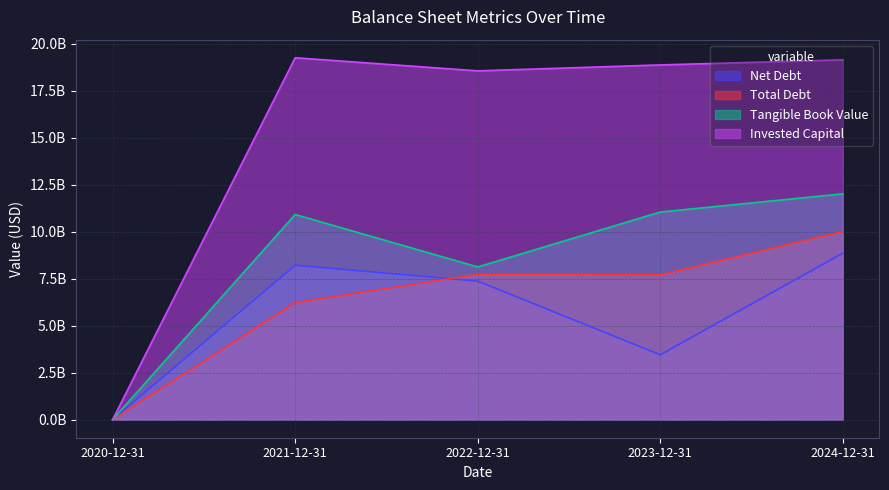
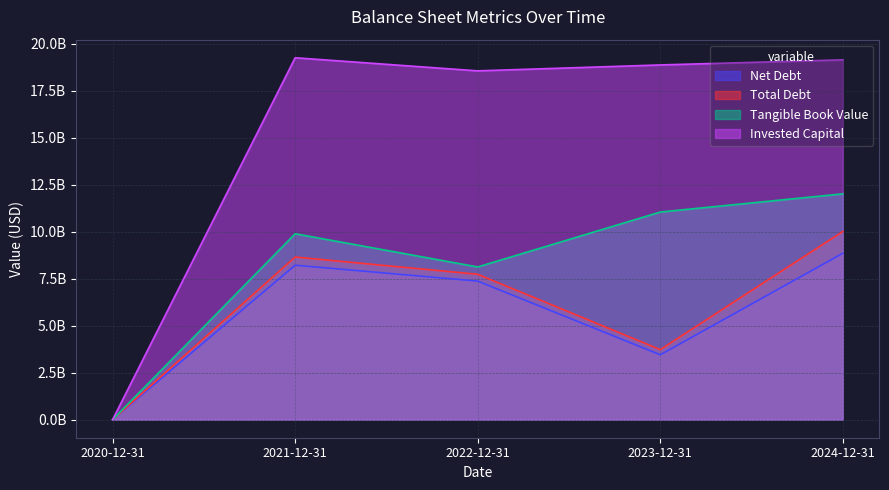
  {
    "Net Debt": {
      "2021-12-31": 8200000000,
      "2022-12-31": 7400000000,
      "2023-12-31": 3500000000,
      "2024-12-31": 8900000000
    },
    "Total Debt": {
-     "2021-12-31": 6200000000,
+     "2021-12-31": 8700000000,
      "2022-12-31": 7700000000,
-     "2023-12-31": 7700000000,
+     "2023-12-31": 3700000000,
      "2024-12-31": 10000000000
    },
    "Tangible Book Value": {
-     "2021-12-31": 10900000000,
+     "2021-12-31": 9900000000,
      "2022-12-31": 8100000000,
      "2023-12-31": 11000000000,
      "2024-12-31": 12000000000
    },
    "Invested Capital": {
      "2021-12-31": 19300000000,
      "2022-12-31": 18600000000,
      "2023-12-31": 18900000000
    }
  }
